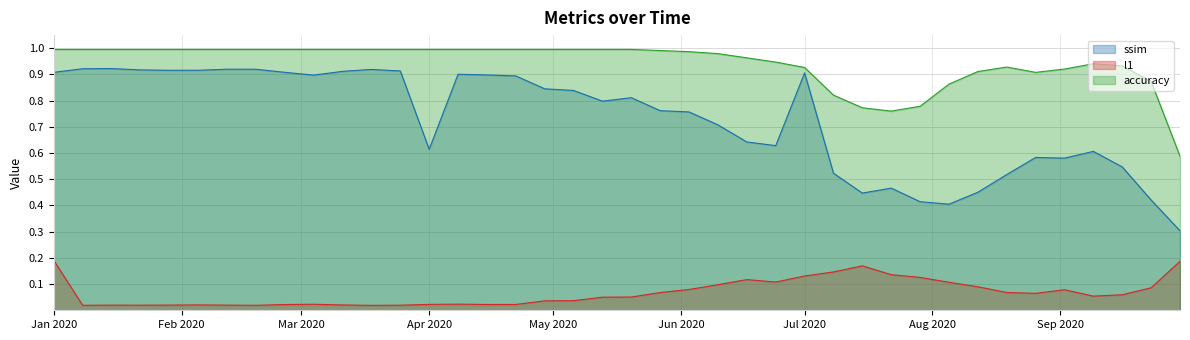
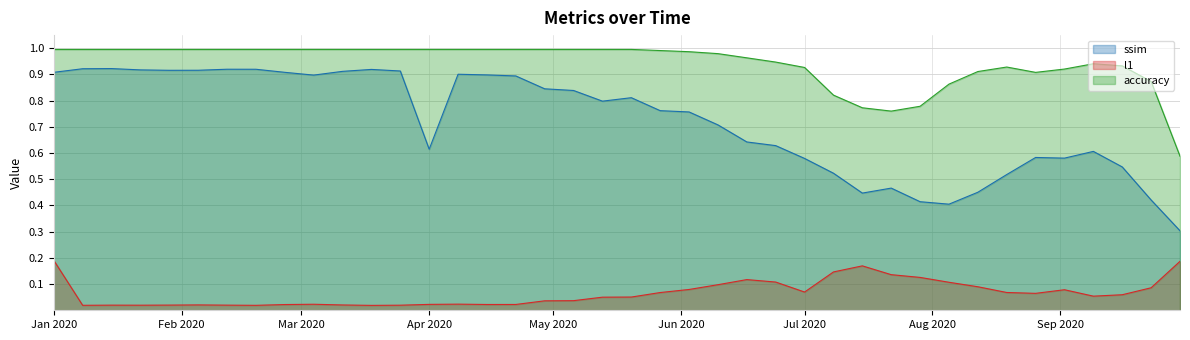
  {
    "ssim": {
      "Jan 2020": 0.91,
      "Apr 2020": 0.61,
-     "Jul 2020": 0.91
+     "Jul 2020": 0.58
    },
    "l1": {
      "Jan 2020": 0.19,
      "Apr 2020": 0.02,
-     "Jul 2020": 0.13
+     "Jul 2020": 0.07
    },
    "accuracy": {
      "Jan 2020": 1.00,
      "Apr 2020": 1.00,
      "Jul 2020": 0.93
    }
  }
